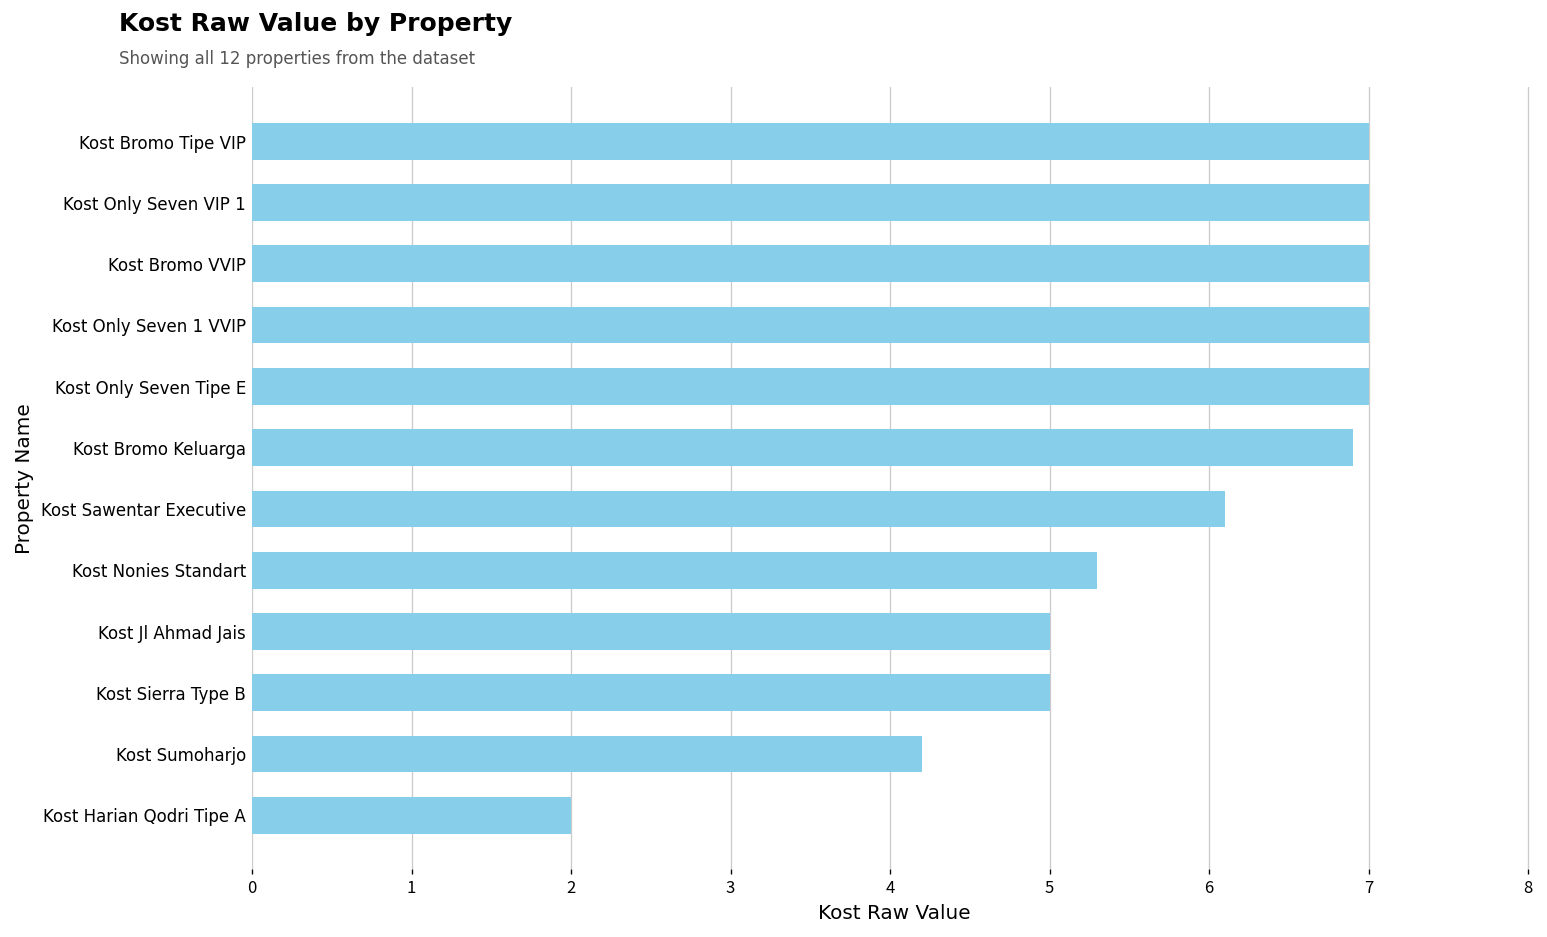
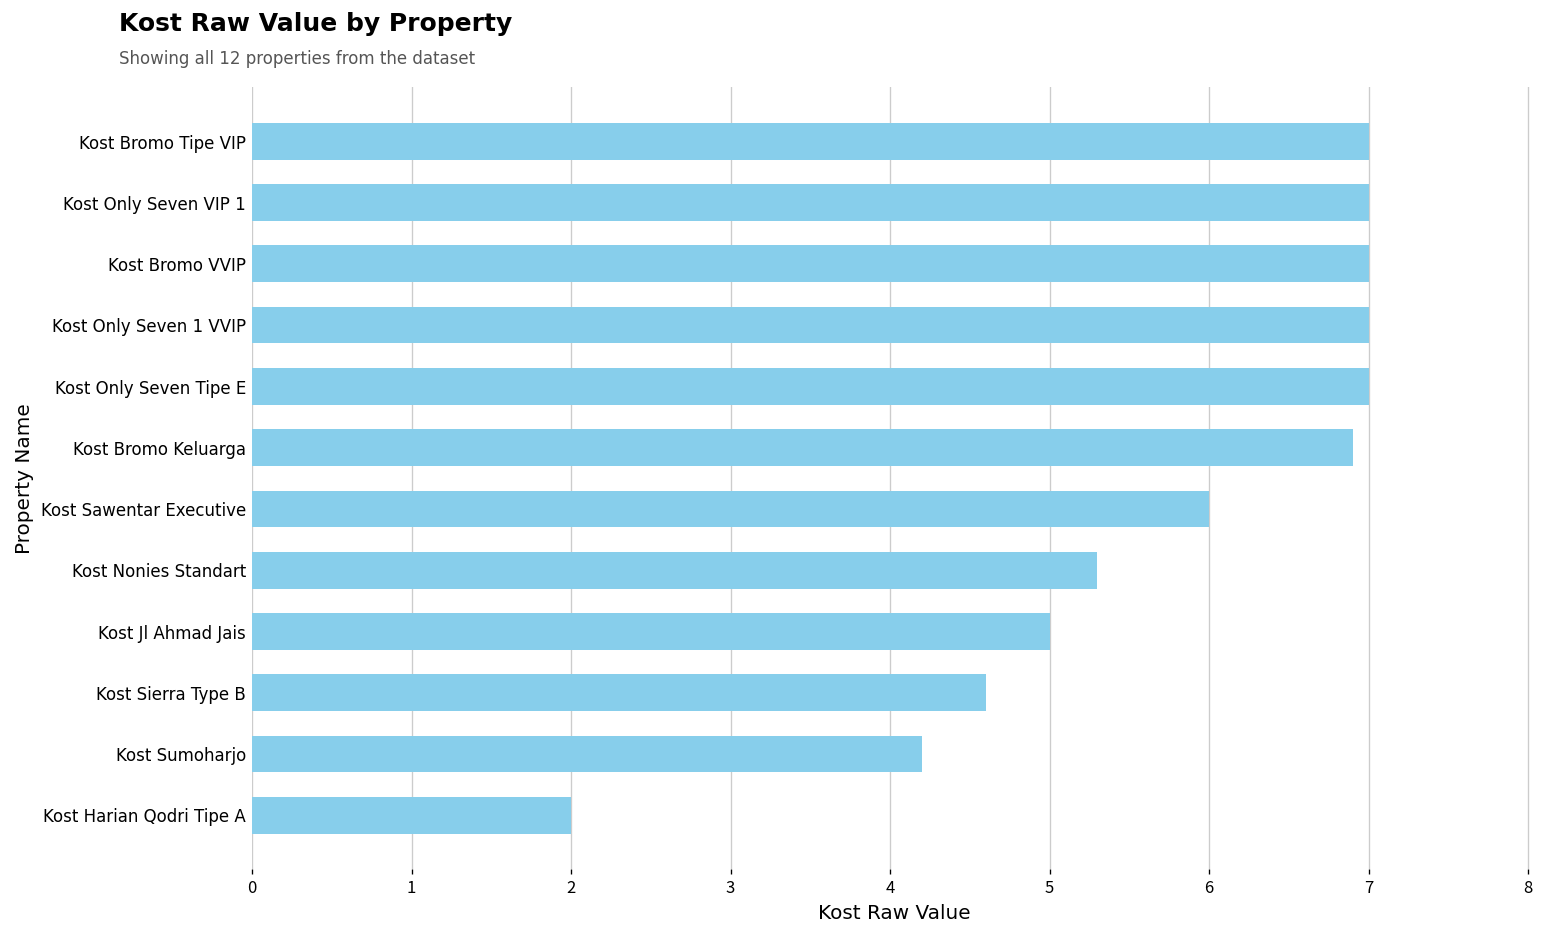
  {
    "Kost Bromo Tipe VIP": 7.0,
    "Kost Only Seven VIP 1": 7.0,
    "Kost Bromo VVIP": 7.0,
    "Kost Only Seven 1 VVIP": 7.0,
    "Kost Only Seven Tipe E": 7.0,
    "Kost Bromo Keluarga": 6.9,
-   "Kost Sawentar Executive": 6.1,
+   "Kost Sawentar Executive": 6.0,
    "Kost Nonies Standart": 5.3,
    "Kost Jl Ahmad Jais": 5.0,
-   "Kost Sierra Type B": 5.0,
+   "Kost Sierra Type B": 4.6,
    "Kost Sumoharjo": 4.2,
    "Kost Harian Qodri Tipe A": 2.0
  }
